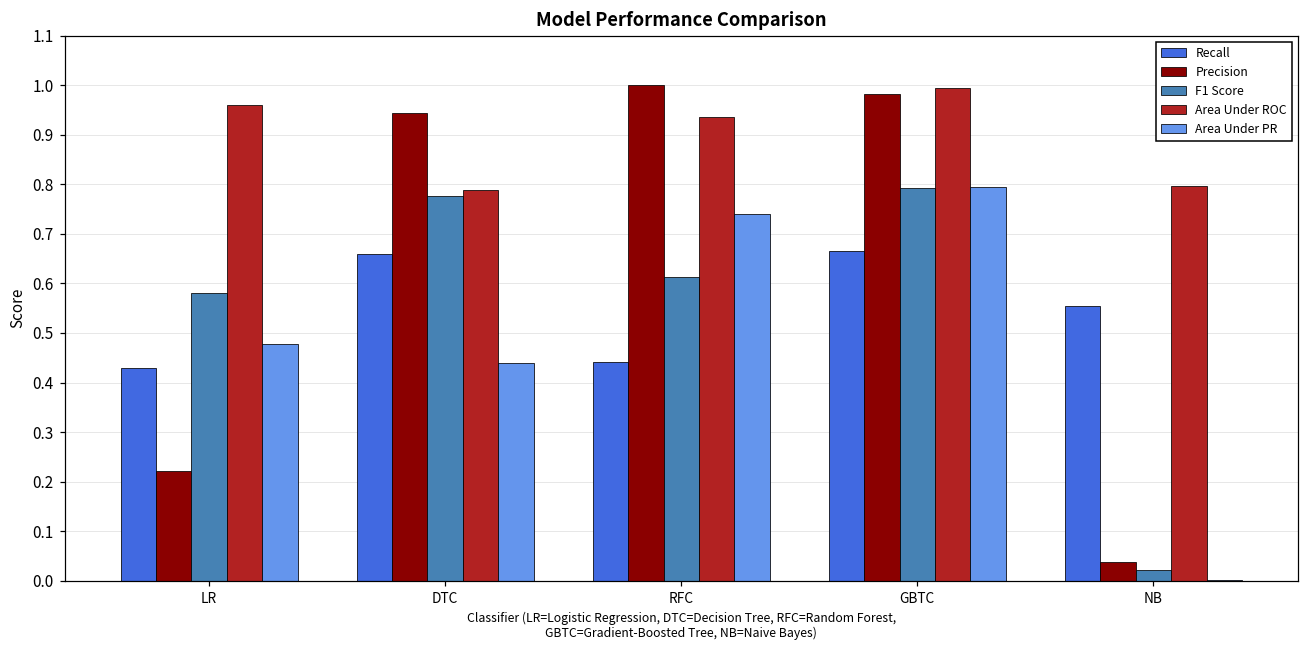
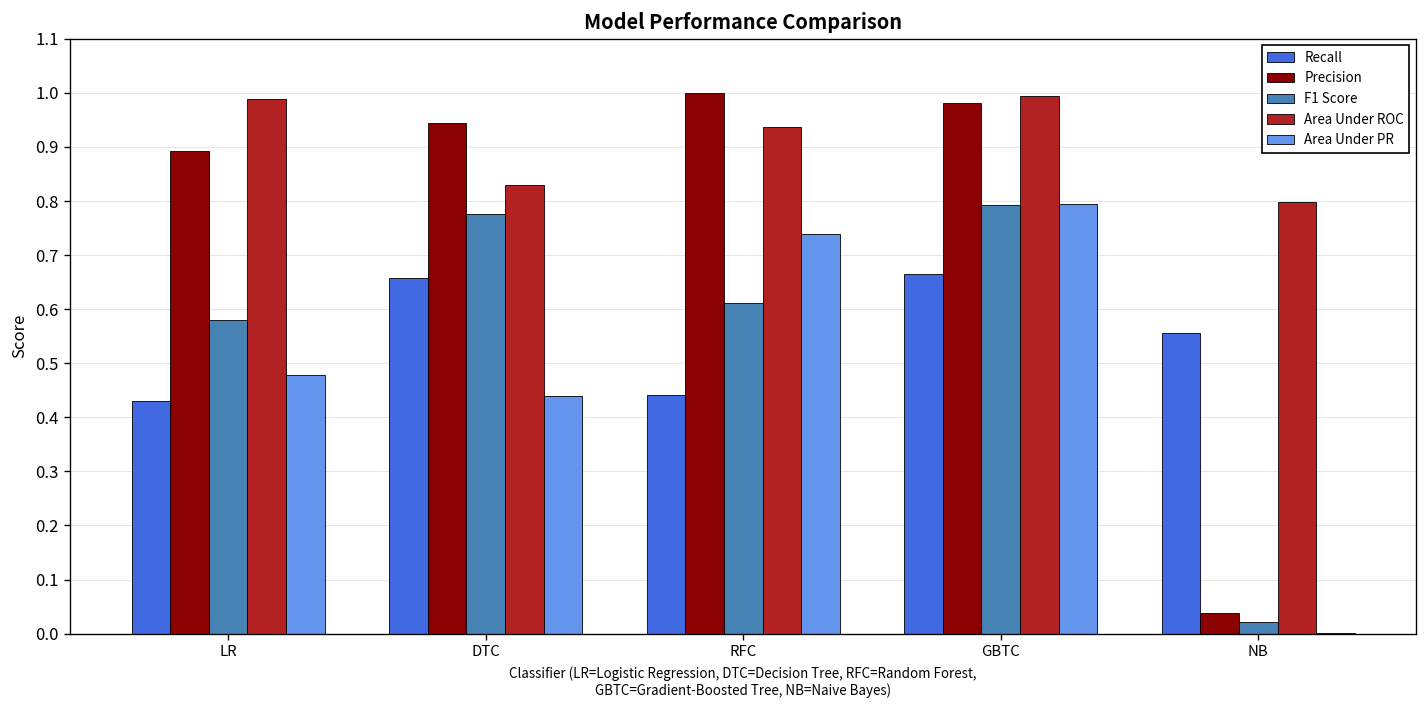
  {
    "Precision": {
-     "LR": 0.22,
+     "LR": 0.89,
      "DTC": 0.94,
      "RFC": 1.00,
      "GBTC": 0.98,
      "NB": 0.04
    },
    "Area Under ROC": {
-     "LR": 0.96,
-     "DTC": 0.79,
+     "LR": 0.99,
+     "DTC": 0.83,
      "RFC": 0.94,
      "GBTC": 0.99,
      "NB": 0.80
    }
  }
